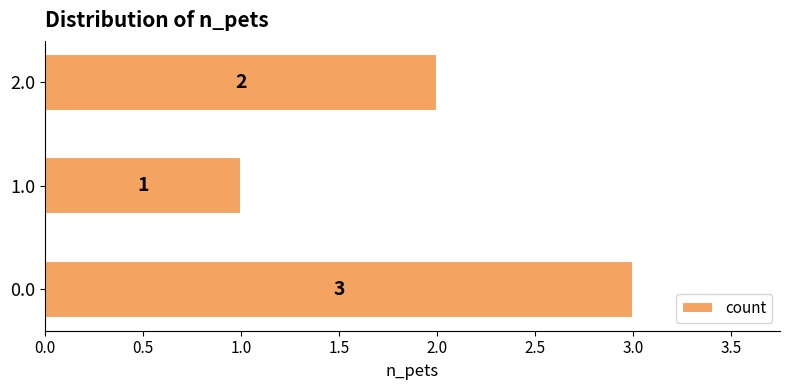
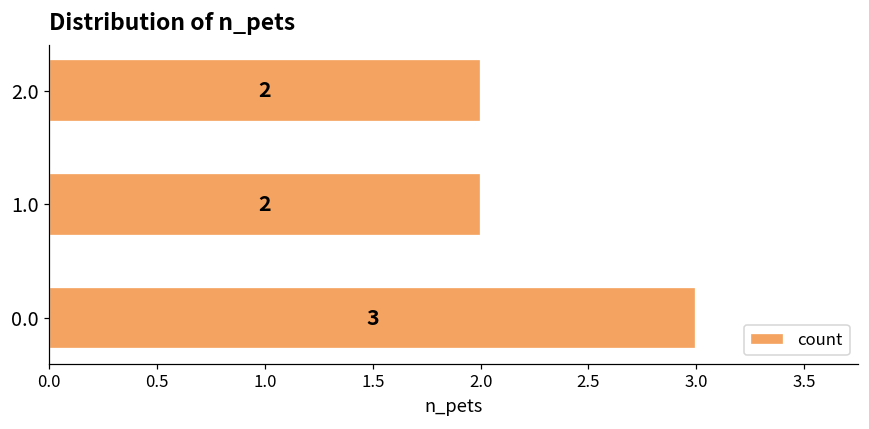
  {
    "2.0": 2,
-   "1.0": 1,
+   "1.0": 2,
    "0.0": 3
  }
